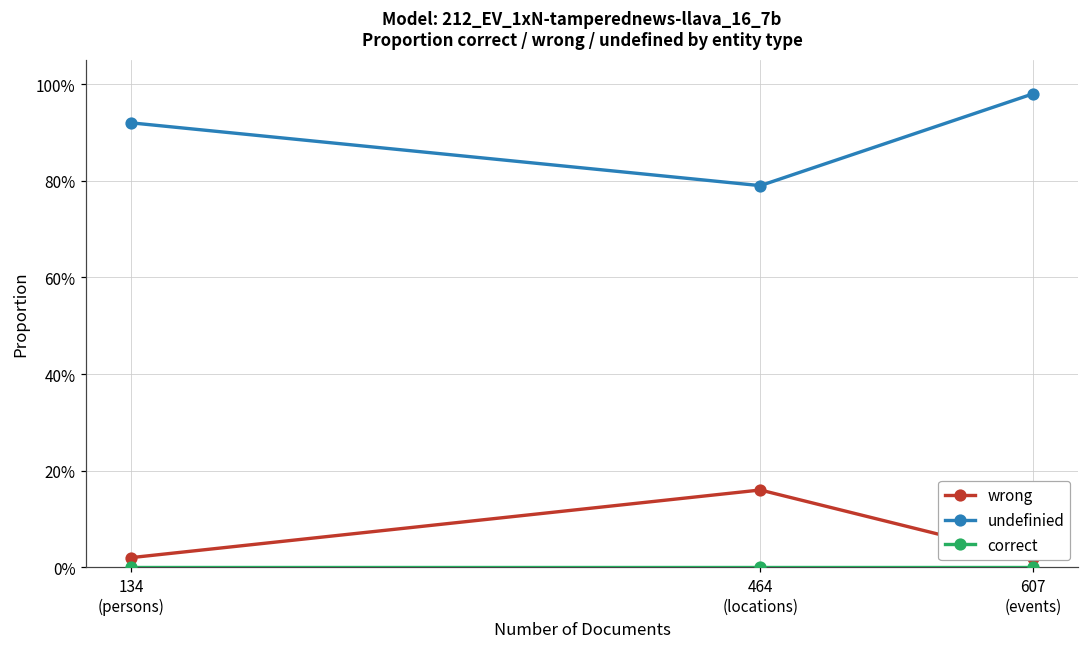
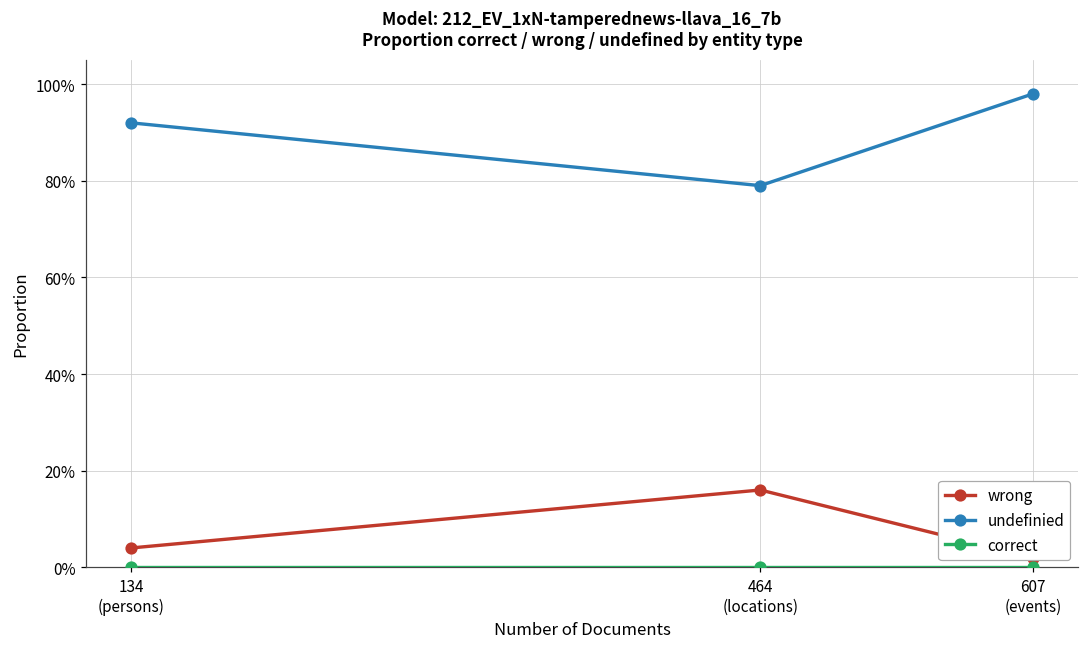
  {
    "wrong": {
-     "134 (persons)": "2%",
+     "134 (persons)": "4%",
      "464 (locations)": "16%"
    },
    "undefinied": {
      "134 (persons)": "92%",
      "464 (locations)": "79%",
      "607 (events)": "98%"
    },
    "correct": {
      "134 (persons)": "0%",
      "464 (locations)": "0%",
      "607 (events)": "0%"
    }
  }
